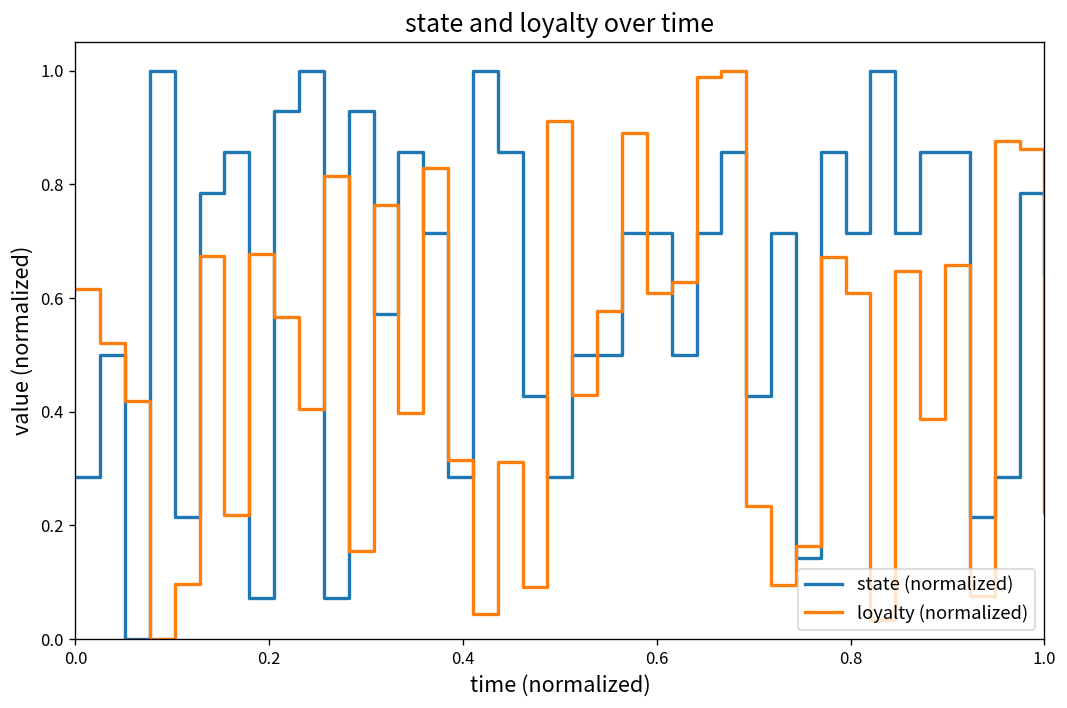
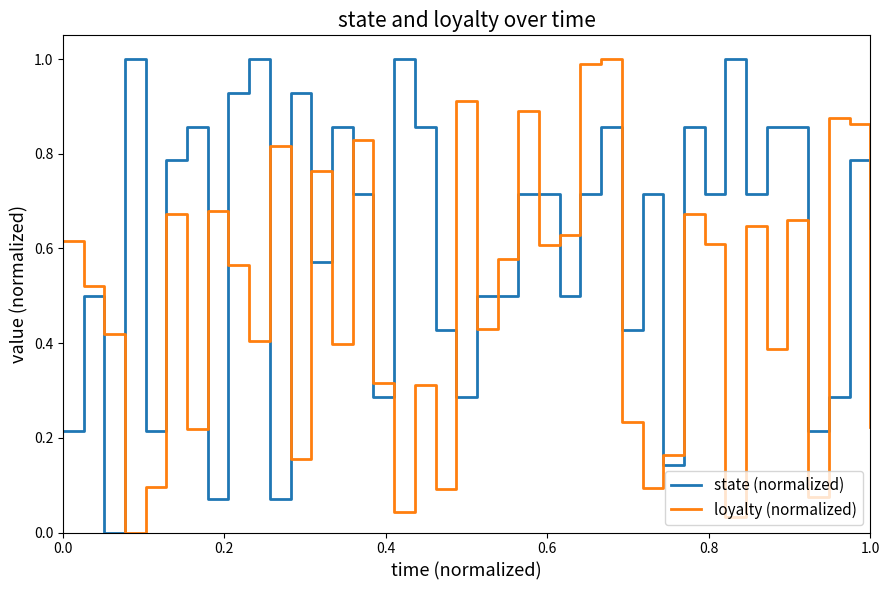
  {
    "state (normalized)": {
-     "0.0": 0.29,
+     "0.0": 0.21,
      "1.0": 0.64
    },
    "loyalty (normalized)": {
      "0.0": 0.62,
      "1.0": 0.22
    }
  }
